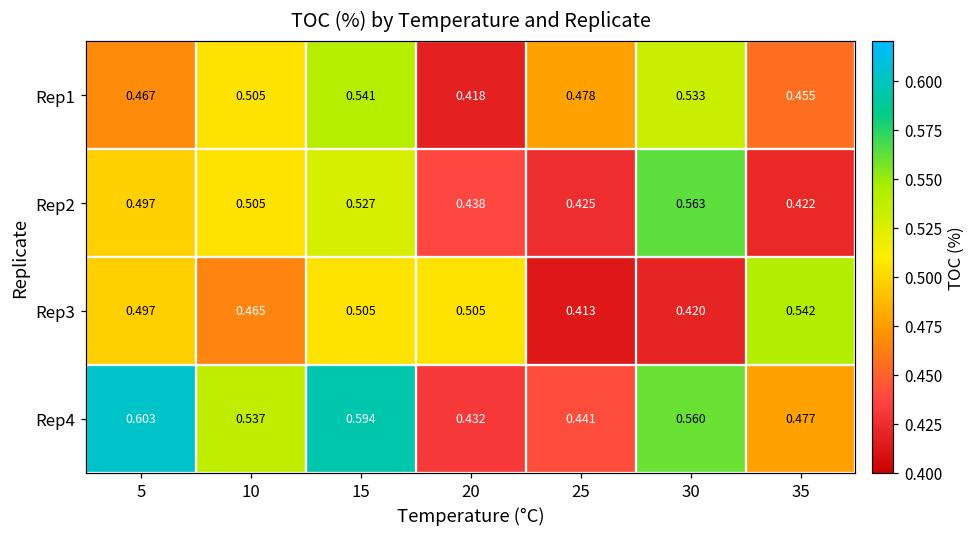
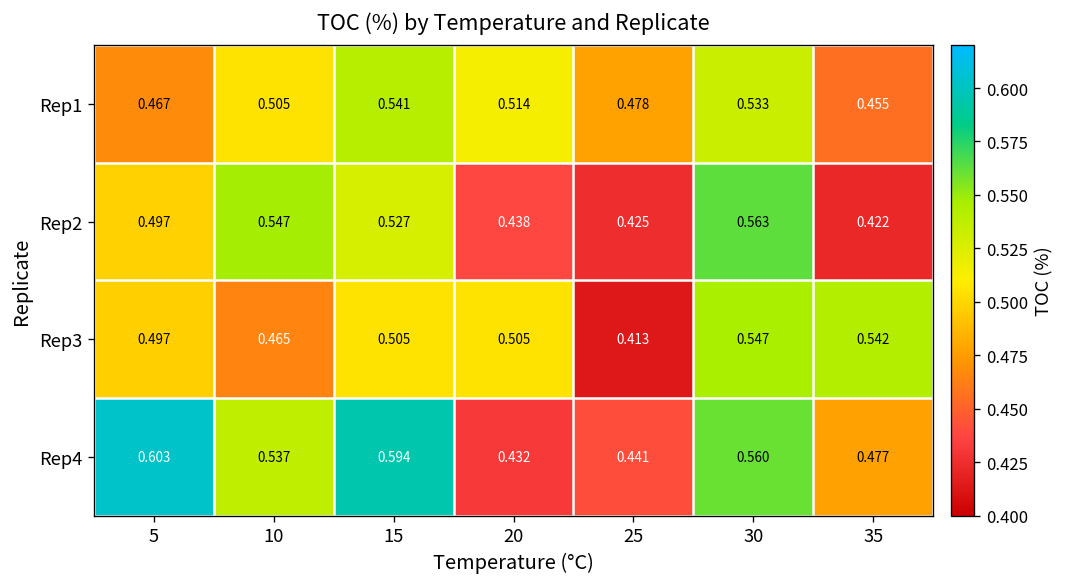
  {
    "Rep1": {
      "5": 0.467,
      "10": 0.505,
      "15": 0.541,
-     "20": 0.418,
+     "20": 0.514,
      "25": 0.478,
      "30": 0.533,
      "35": 0.455
    },
    "Rep2": {
      "5": 0.497,
-     "10": 0.505,
+     "10": 0.547,
      "15": 0.527,
      "20": 0.438,
      "25": 0.425,
      "30": 0.563,
      "35": 0.422
    },
    "Rep3": {
      "5": 0.497,
      "10": 0.465,
      "15": 0.505,
      "20": 0.505,
      "25": 0.413,
-     "30": 0.420,
+     "30": 0.547,
      "35": 0.542
    },
    "Rep4": {
      "5": 0.603,
      "10": 0.537,
      "15": 0.594,
      "20": 0.432,
      "25": 0.441,
      "30": 0.560,
      "35": 0.477
    }
  }
